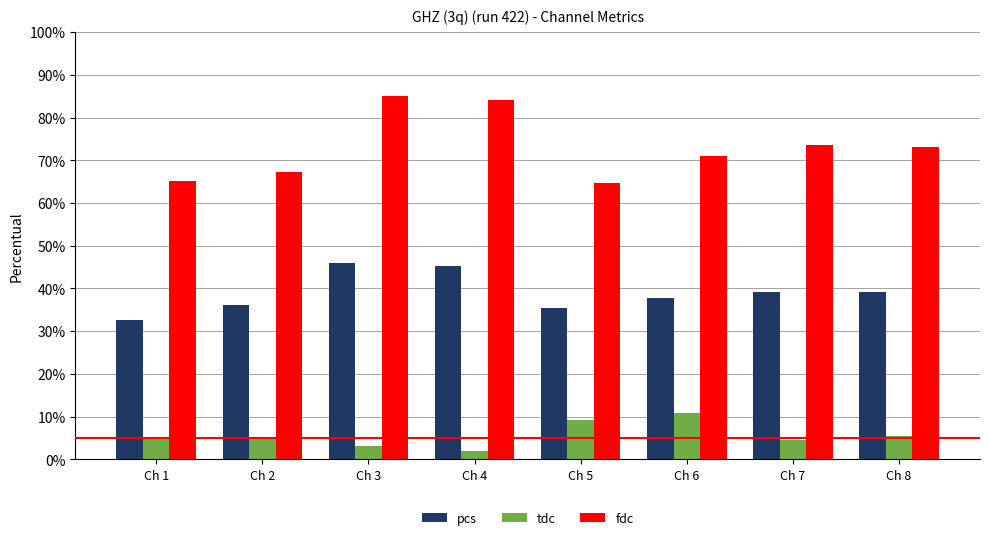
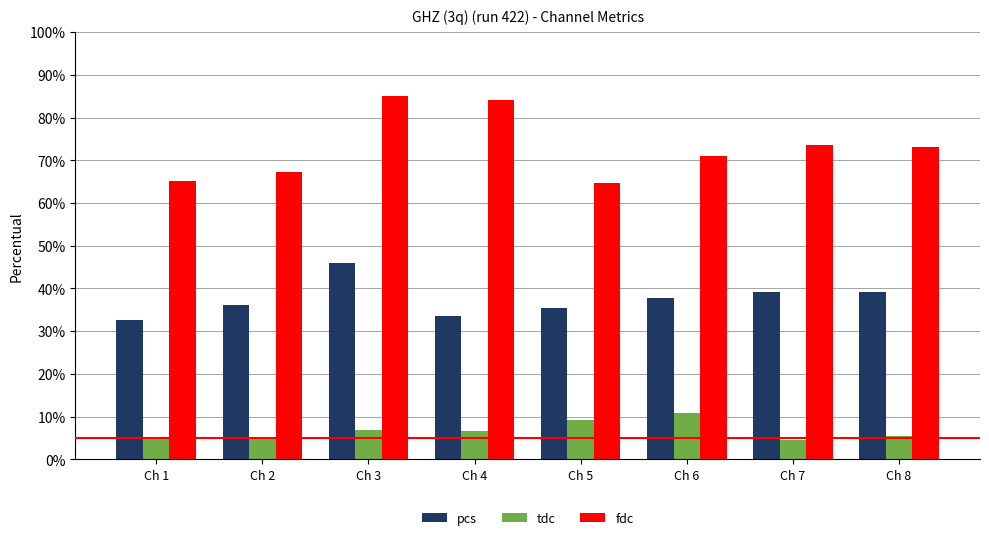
  {
    "pcs": {
      "Ch 1": "33%",
      "Ch 2": "36%",
      "Ch 3": "46%",
-     "Ch 4": "45%",
+     "Ch 4": "34%",
      "Ch 5": "36%",
      "Ch 6": "38%",
      "Ch 7": "39%",
      "Ch 8": "39%"
    },
    "tdc": {
      "Ch 1": "5%",
      "Ch 2": "5%",
-     "Ch 3": "3%",
-     "Ch 4": "2%",
+     "Ch 3": "7%",
+     "Ch 4": "7%",
      "Ch 5": "9%",
      "Ch 6": "11%",
      "Ch 7": "5%",
      "Ch 8": "5%"
    },
    "fdc": {
      "Ch 1": "65%",
      "Ch 2": "67%",
      "Ch 3": "85%",
      "Ch 4": "84%",
      "Ch 5": "65%",
      "Ch 6": "71%",
      "Ch 7": "74%",
      "Ch 8": "73%"
    }
  }
